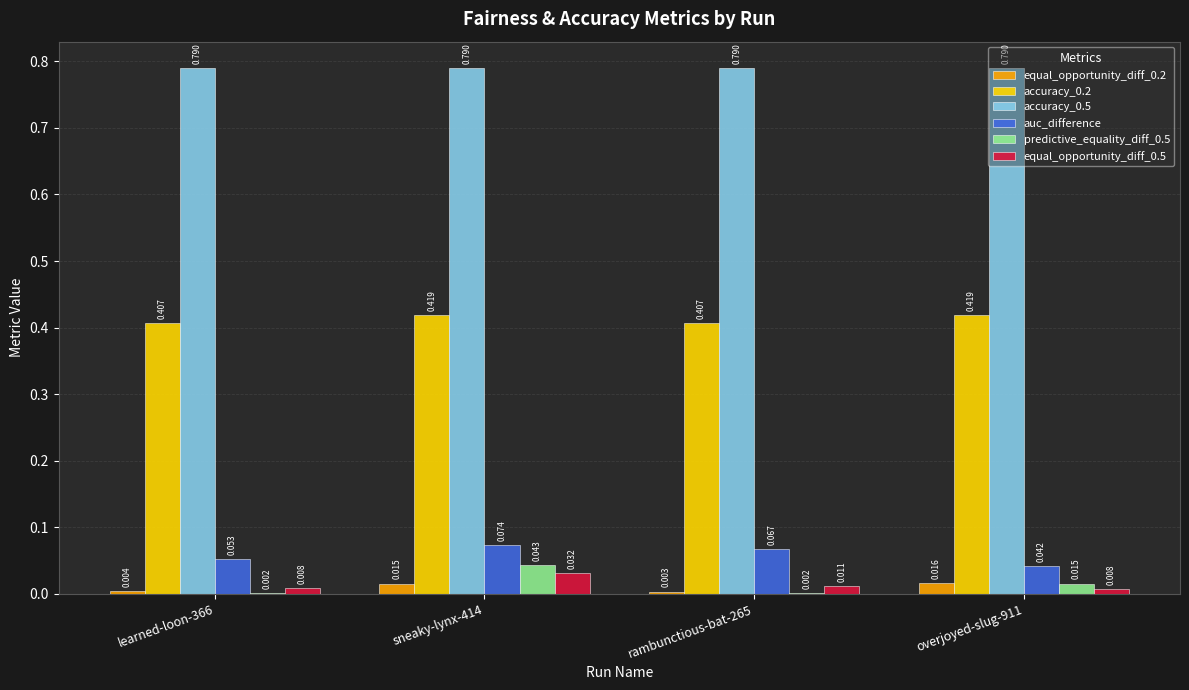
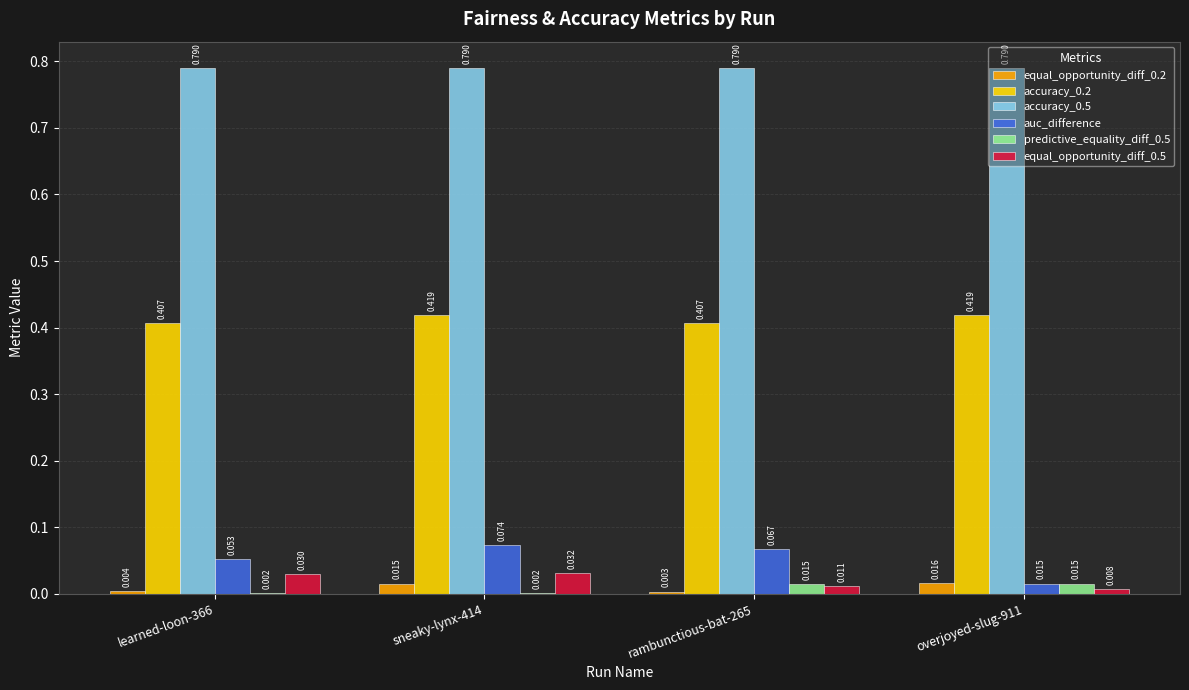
  {
    "accuracy_0.5": {
      "learned-loon-366": 0.790,
      "sneaky-lynx-414": 0.790,
      "rambunctious-bat-265": 0.790
    },
    "auc_difference": {
      "learned-loon-366": 0.053,
      "sneaky-lynx-414": 0.074,
      "rambunctious-bat-265": 0.067,
-     "overjoyed-slug-911": 0.042
+     "overjoyed-slug-911": 0.015
    },
    "predictive_equality_diff_0.5": {
      "learned-loon-366": 0.002,
-     "sneaky-lynx-414": 0.043,
-     "rambunctious-bat-265": 0.002,
+     "sneaky-lynx-414": 0.002,
+     "rambunctious-bat-265": 0.015,
      "overjoyed-slug-911": 0.015
    },
    "equal_opportunity_diff_0.5": {
-     "learned-loon-366": 0.008,
+     "learned-loon-366": 0.030,
      "sneaky-lynx-414": 0.032,
      "rambunctious-bat-265": 0.011,
      "overjoyed-slug-911": 0.008
    }
  }
